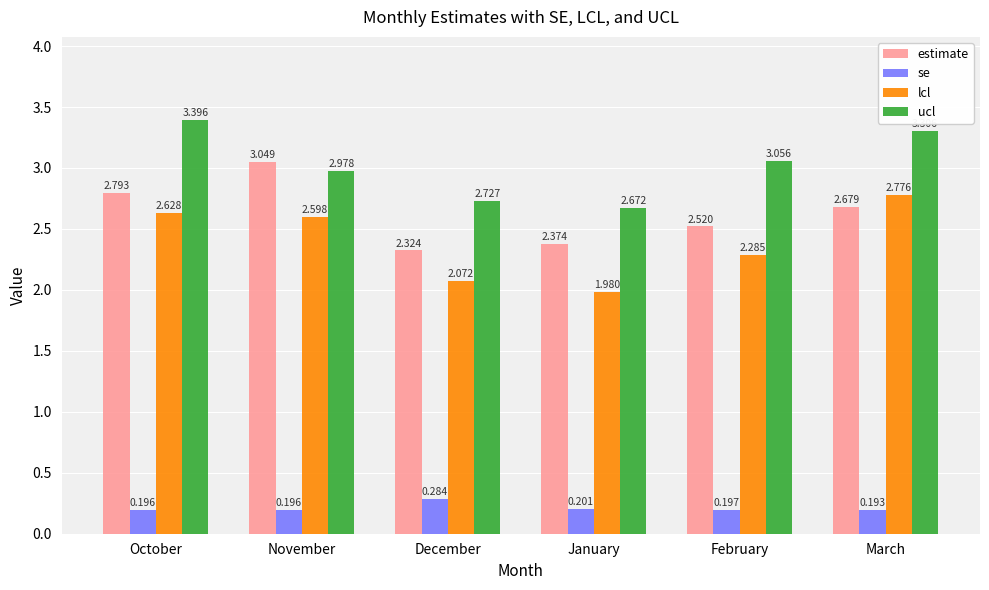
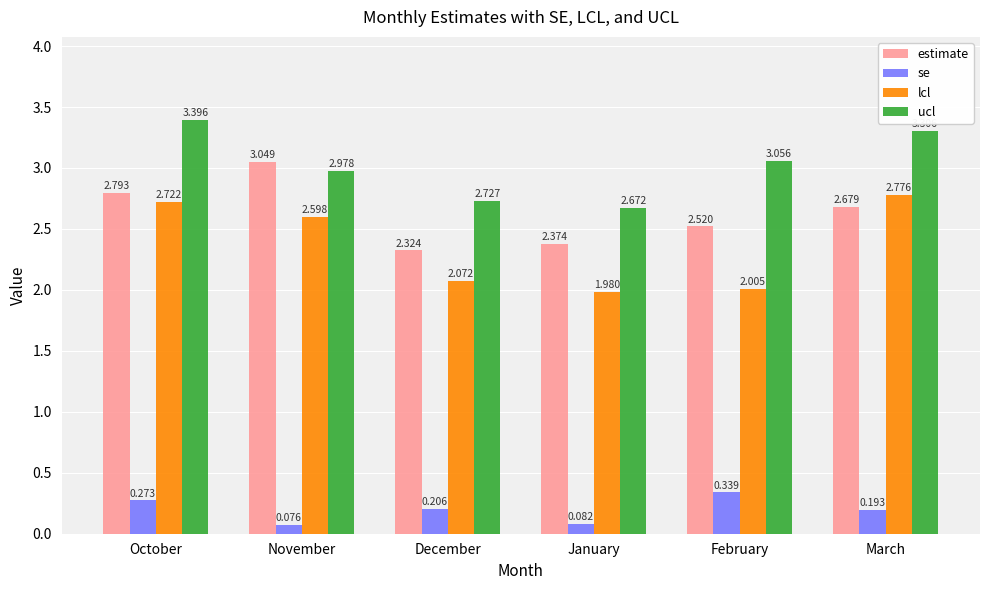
  {
    "estimate": {
      "October": 2.793,
      "November": 3.049,
      "December": 2.324,
      "January": 2.374,
      "February": 2.520,
      "March": 2.679
    },
    "se": {
-     "October": 0.196,
-     "November": 0.196,
-     "December": 0.284,
-     "January": 0.201,
-     "February": 0.197,
+     "October": 0.273,
+     "November": 0.076,
+     "December": 0.206,
+     "January": 0.082,
+     "February": 0.339,
      "March": 0.193
    },
    "lcl": {
-     "October": 2.628,
+     "October": 2.722,
      "November": 2.598,
      "December": 2.072,
      "January": 1.980,
-     "February": 2.285,
+     "February": 2.005,
      "March": 2.776
    },
    "ucl": {
      "October": 3.396,
      "November": 2.978,
      "December": 2.727,
      "January": 2.672,
      "February": 3.056
    }
  }
